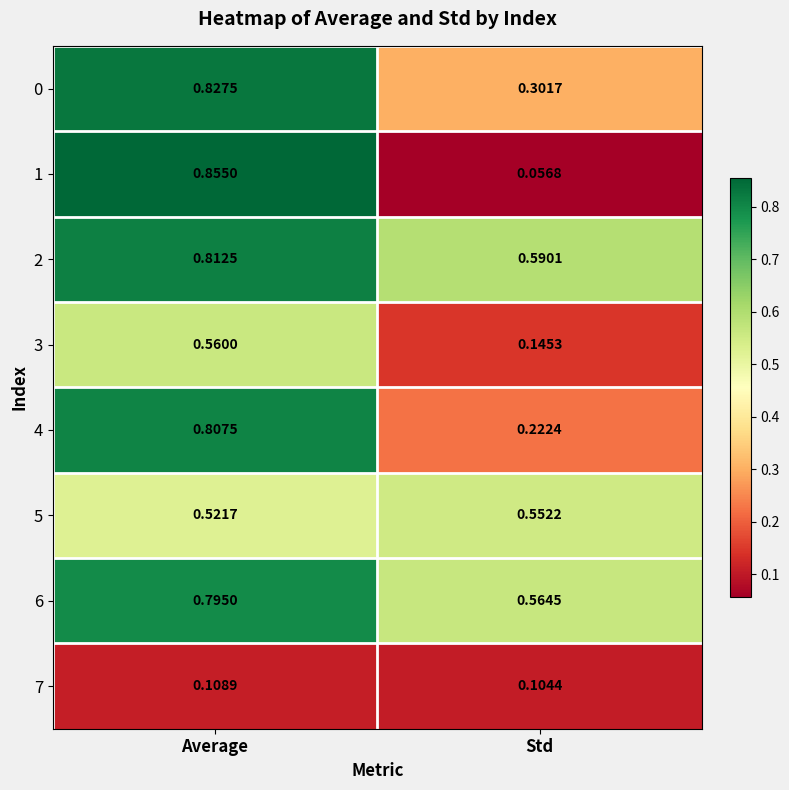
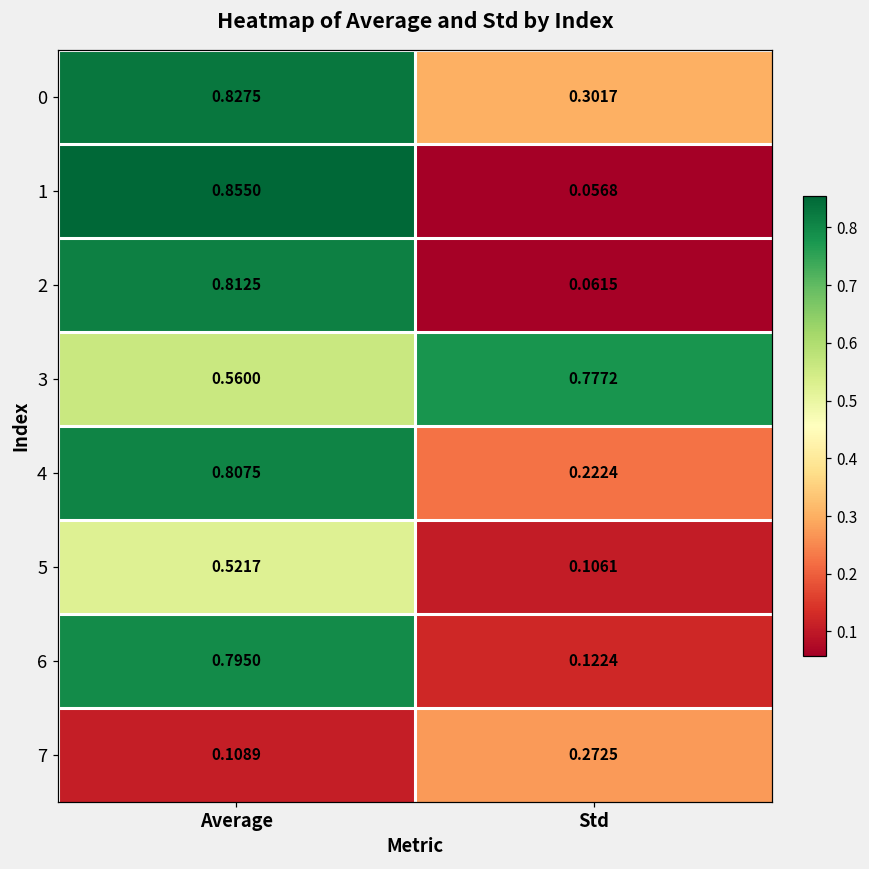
  {
    "0": {
      "Average": 0.8275,
      "Std": 0.3017
    },
    "1": {
      "Average": 0.8550,
      "Std": 0.0568
    },
    "2": {
      "Average": 0.8125,
-     "Std": 0.5901
+     "Std": 0.0615
    },
    "3": {
      "Average": 0.5600,
-     "Std": 0.1453
+     "Std": 0.7772
    },
    "4": {
      "Average": 0.8075,
      "Std": 0.2224
    },
    "5": {
      "Average": 0.5217,
-     "Std": 0.5522
+     "Std": 0.1061
    },
    "6": {
      "Average": 0.7950,
-     "Std": 0.5645
+     "Std": 0.1224
    },
    "7": {
      "Average": 0.1089,
-     "Std": 0.1044
+     "Std": 0.2725
    }
  }
